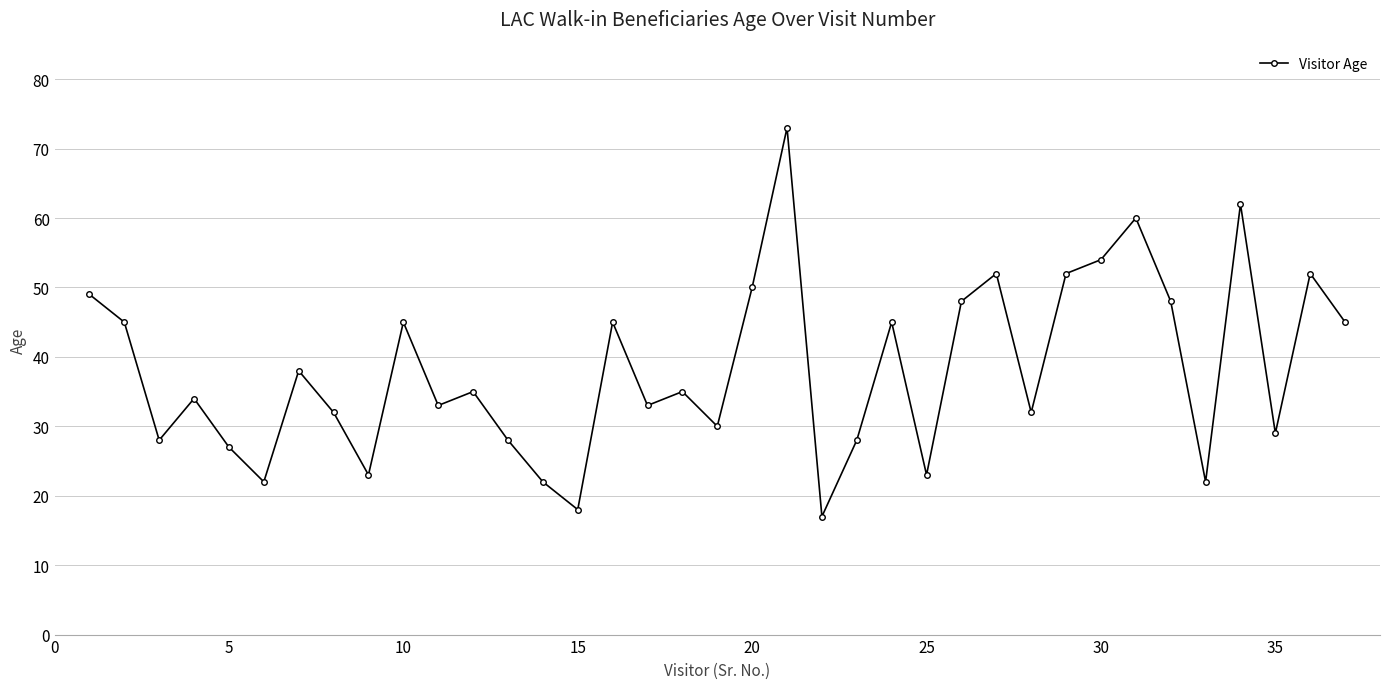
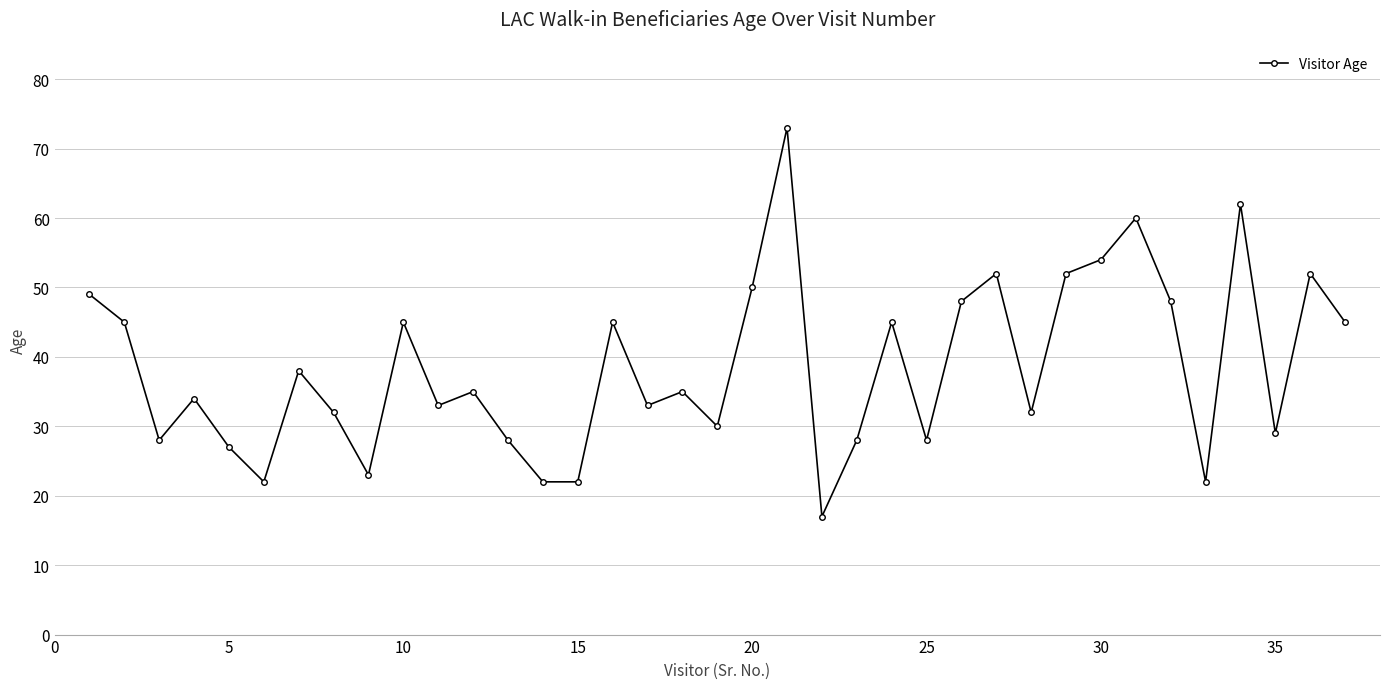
  {
    "5": 27,
    "10": 45,
-   "15": 18,
+   "15": 22,
    "20": 50,
-   "25": 23,
+   "25": 28,
    "30": 54,
    "35": 29
  }
